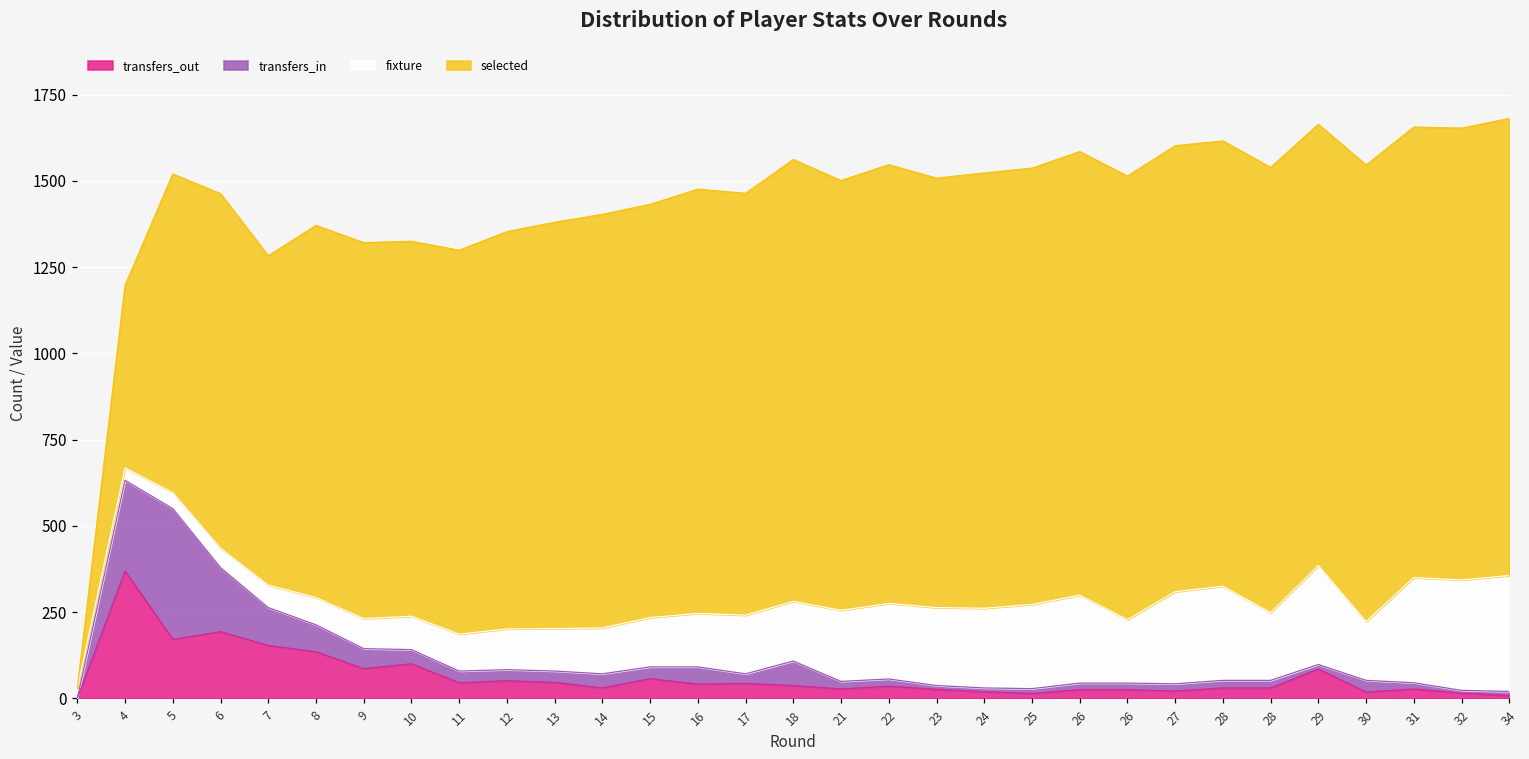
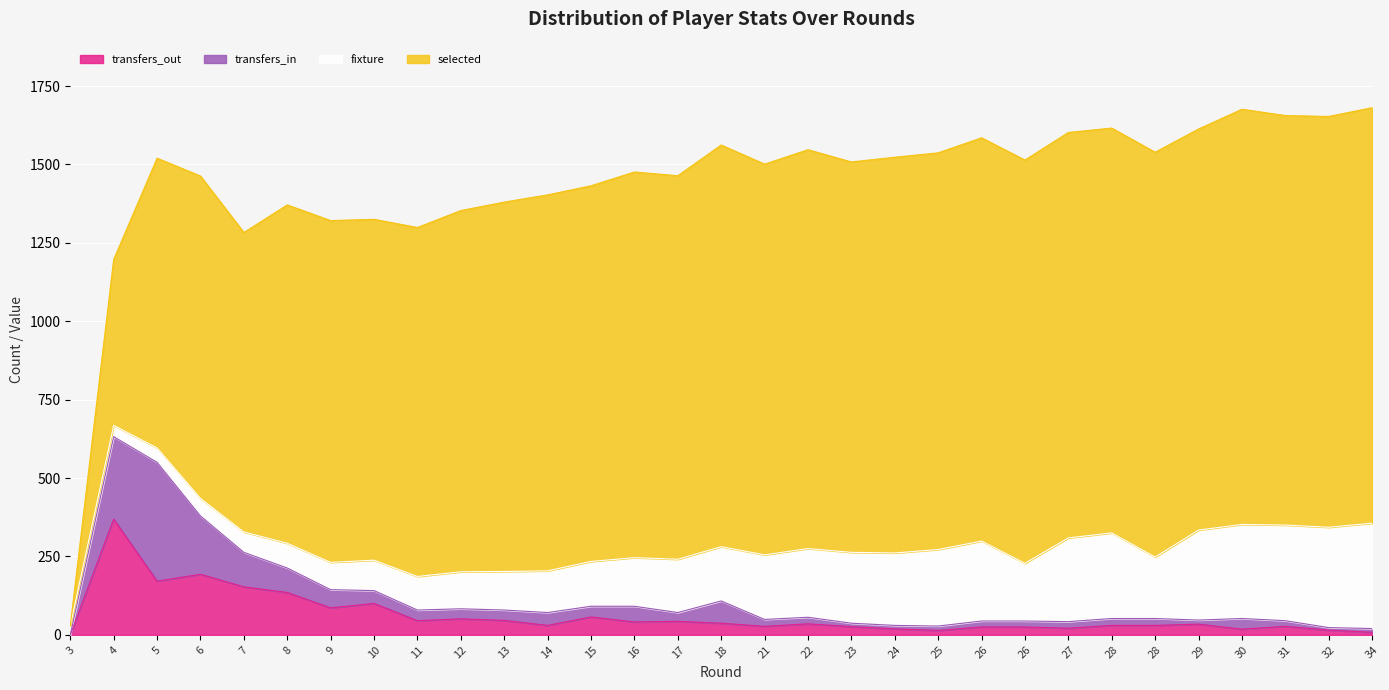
  {
    "transfers_out": {
      "4": 370,
      "5": 170,
      "6": 190,
      "7": 150,
      "8": 140,
      "9": 90,
      "10": 100,
      "11": 50,
      "12": 50,
      "13": 50,
      "14": 30,
      "15": 60,
      "16": 40,
      "17": 40,
      "18": 40,
      "21": 30,
      "22": 40,
      "23": 30,
      "24": 20,
      "25": 10,
      "27": 20,
-     "29": 90,
+     "29": 30,
      "30": 20,
      "31": 30,
      "34": 10
    },
    "transfers_in": {
      "4": 260,
      "5": 380,
      "6": 190,
      "7": 110,
      "8": 80,
      "9": 60,
      "10": 40,
      "11": 30,
      "12": 30,
      "13": 30,
      "14": 40,
      "15": 30,
      "16": 50,
      "17": 30,
      "18": 70,
      "21": 20,
      "22": 20,
      "23": 10,
      "24": 10,
      "25": 10,
      "27": 20,
      "29": 10,
      "30": 30,
      "31": 20,
      "34": 10
    },
    "fixture": {
      "4": 40,
      "5": 50,
      "6": 60,
      "7": 70,
      "8": 80,
      "9": 90,
      "10": 100,
      "11": 110,
      "12": 120,
      "13": 120,
      "14": 130,
      "15": 140,
      "16": 160,
      "17": 170,
      "18": 170,
      "21": 210,
      "22": 220,
      "23": 230,
      "24": 230,
      "25": 240,
      "27": 270,
      "29": 290,
-     "30": 170,
+     "30": 300,
      "31": 310,
      "32": 320,
      "34": 340
    },
    "selected": {
      "4": 530,
      "5": 920,
      "6": 1030,
      "7": 960,
      "8": 1080,
      "9": 1090,
      "10": 1090,
      "11": 1110,
      "12": 1150,
      "13": 1180,
      "14": 1200,
      "15": 1200,
      "16": 1230,
      "17": 1220,
      "18": 1280,
      "21": 1250,
      "22": 1270,
      "23": 1250,
      "24": 1260,
      "25": 1270,
      "27": 1290,
      "29": 1280,
      "30": 1320,
      "31": 1310,
      "32": 1310,
      "34": 1330
    }
  }
